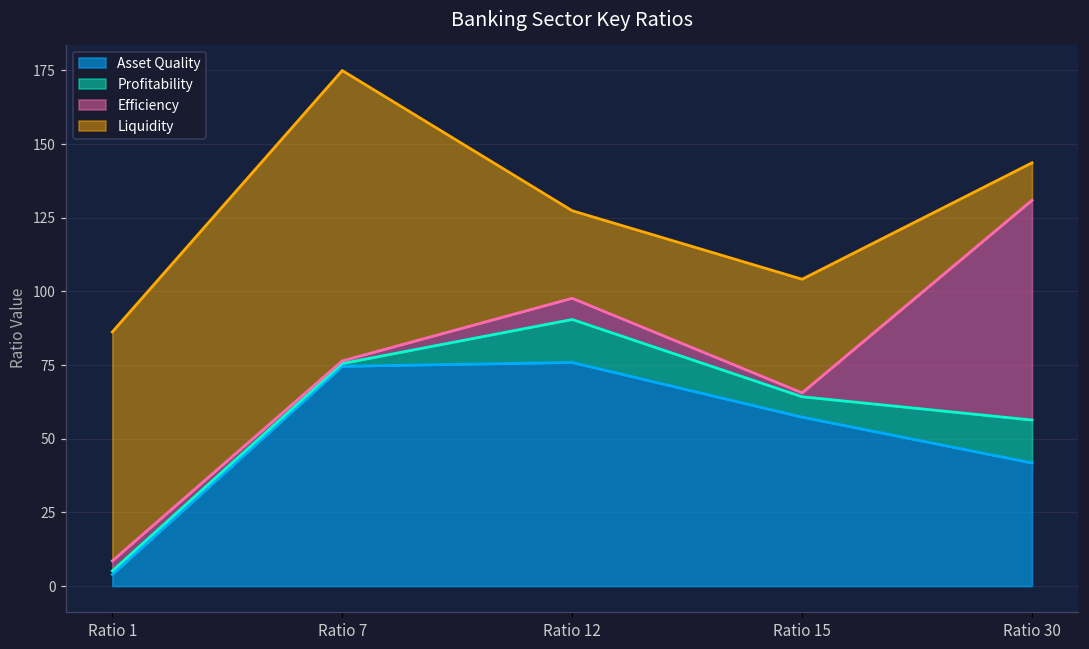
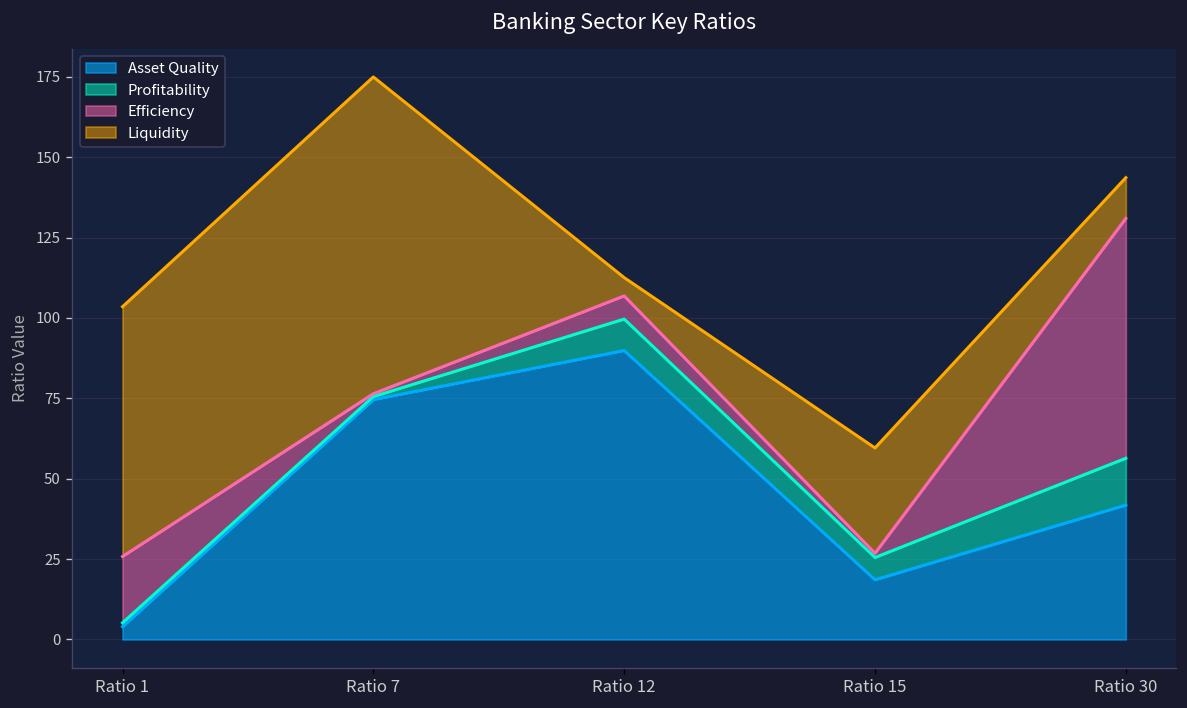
  {
    "Asset Quality": {
      "Ratio 1": 4,
-     "Ratio 12": 76,
-     "Ratio 15": 57,
+     "Ratio 12": 90,
+     "Ratio 15": 19,
      "Ratio 30": 42
    },
    "Profitability": {
      "Ratio 1": 1,
-     "Ratio 12": 15,
+     "Ratio 12": 10,
      "Ratio 15": 7,
      "Ratio 30": 15
    },
    "Efficiency": {
-     "Ratio 1": 3,
+     "Ratio 1": 21,
      "Ratio 12": 7,
      "Ratio 15": 1,
      "Ratio 30": 75
    },
    "Liquidity": {
      "Ratio 1": 78,
      "Ratio 7": 99,
-     "Ratio 12": 30,
-     "Ratio 15": 39,
+     "Ratio 12": 6,
+     "Ratio 15": 33,
      "Ratio 30": 13
    }
  }
